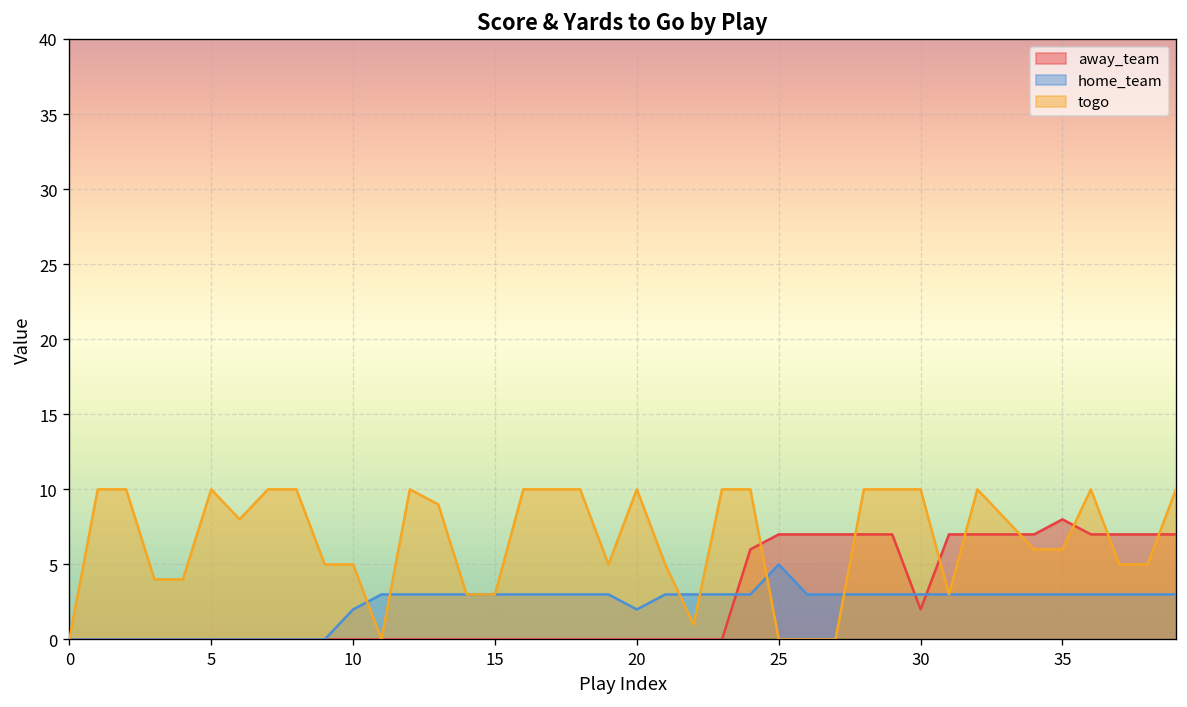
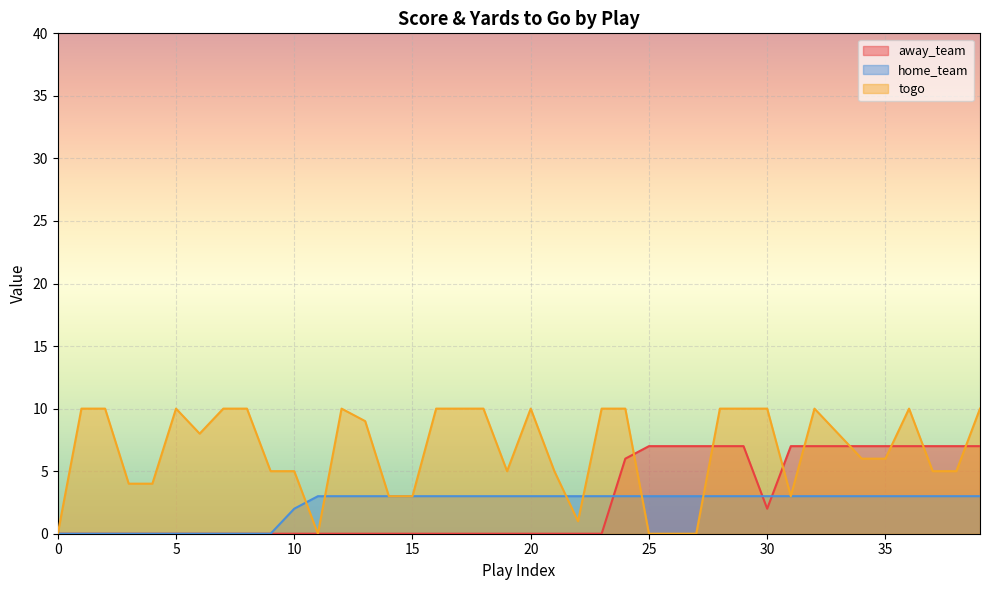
  {
    "away_team": {
      "10": 0,
      "15": 0,
      "20": 0,
      "25": 7,
      "30": 2,
-     "35": 8
+     "35": 7
    },
    "home_team": {
      "10": 2,
-     "20": 2,
-     "25": 5,
+     "20": 3,
+     "25": 3,
      "30": 3,
      "35": 3
    },
    "togo": {
      "5": 10,
      "10": 5,
      "20": 10,
      "25": 0,
      "30": 10,
      "35": 6
    }
  }
